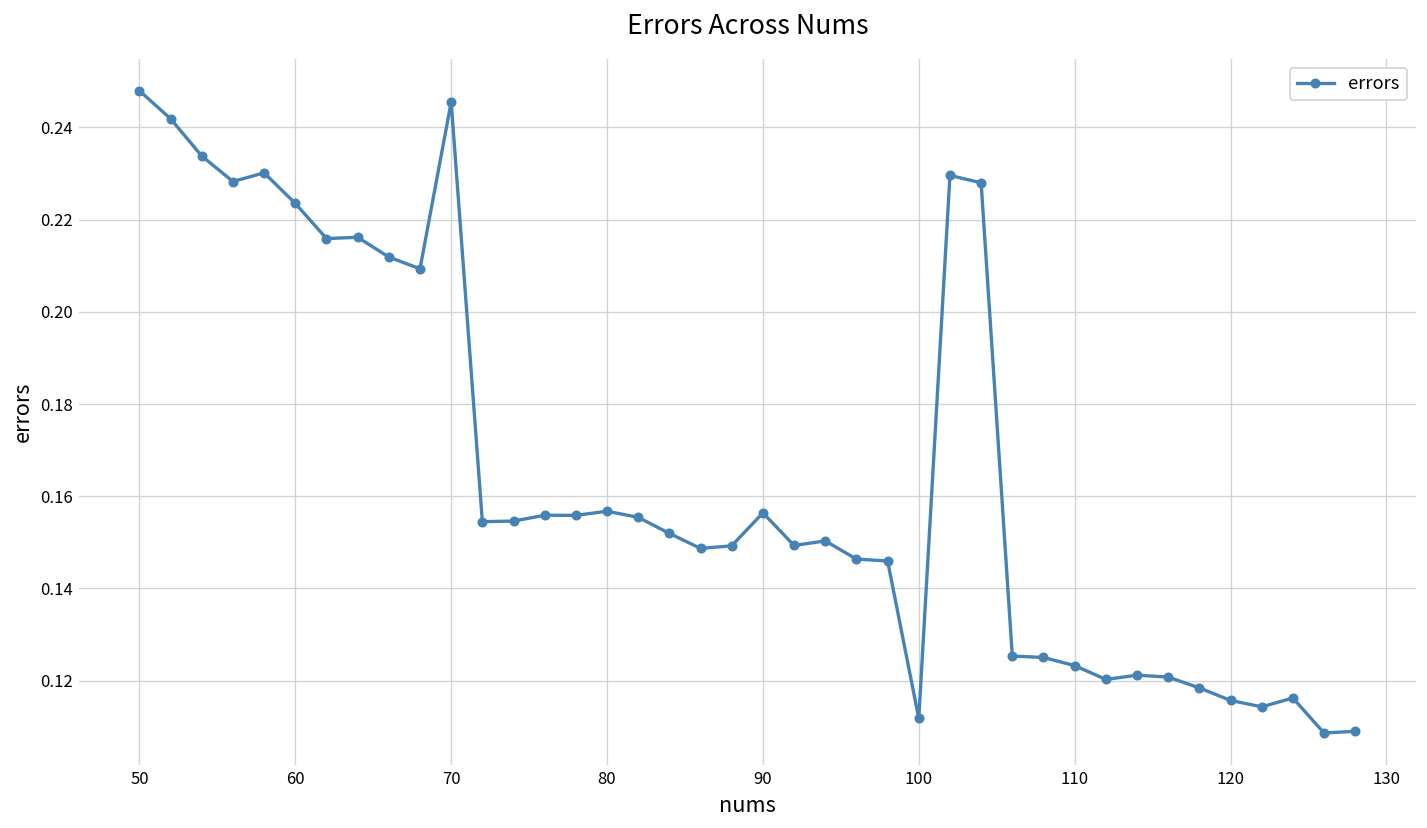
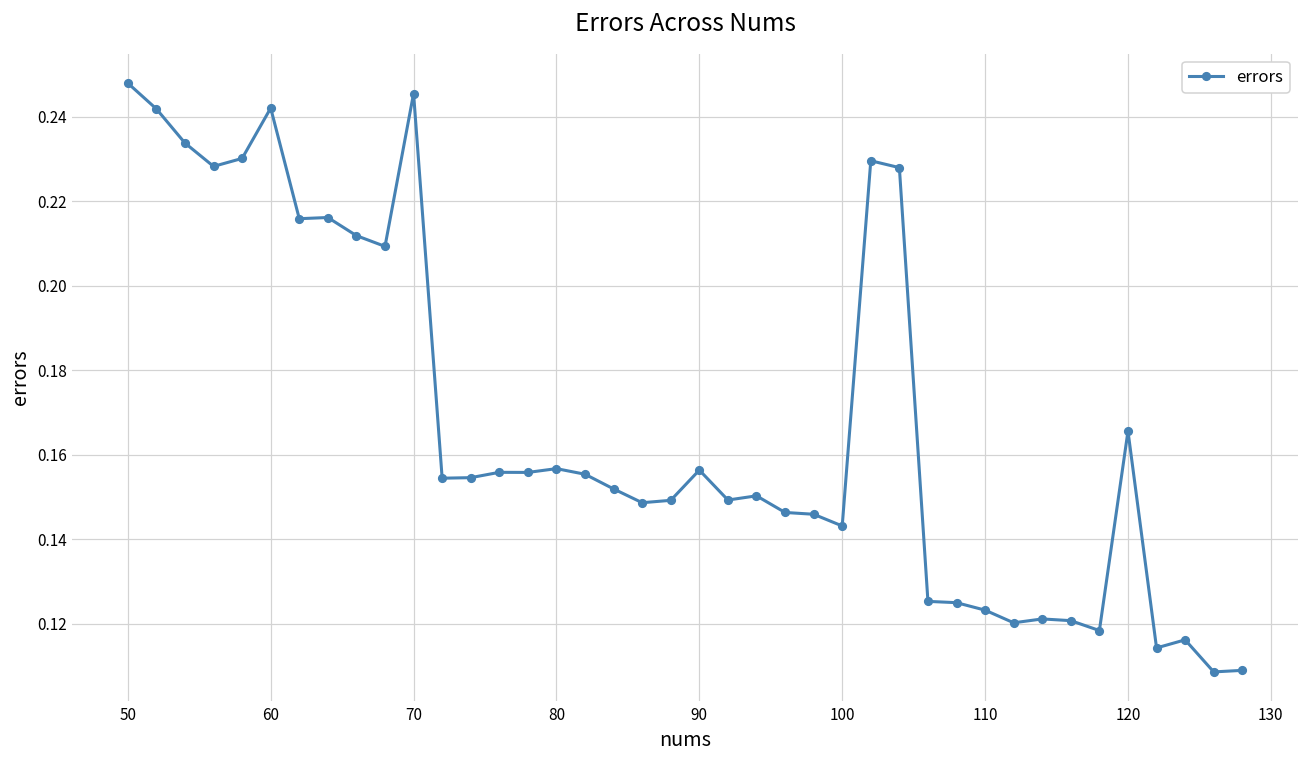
  {
    "50": 0.248,
-   "60": 0.224,
+   "60": 0.242,
    "70": 0.245,
    "80": 0.157,
    "90": 0.156,
-   "100": 0.112,
+   "100": 0.143,
    "110": 0.123,
-   "120": 0.116
+   "120": 0.166
  }
